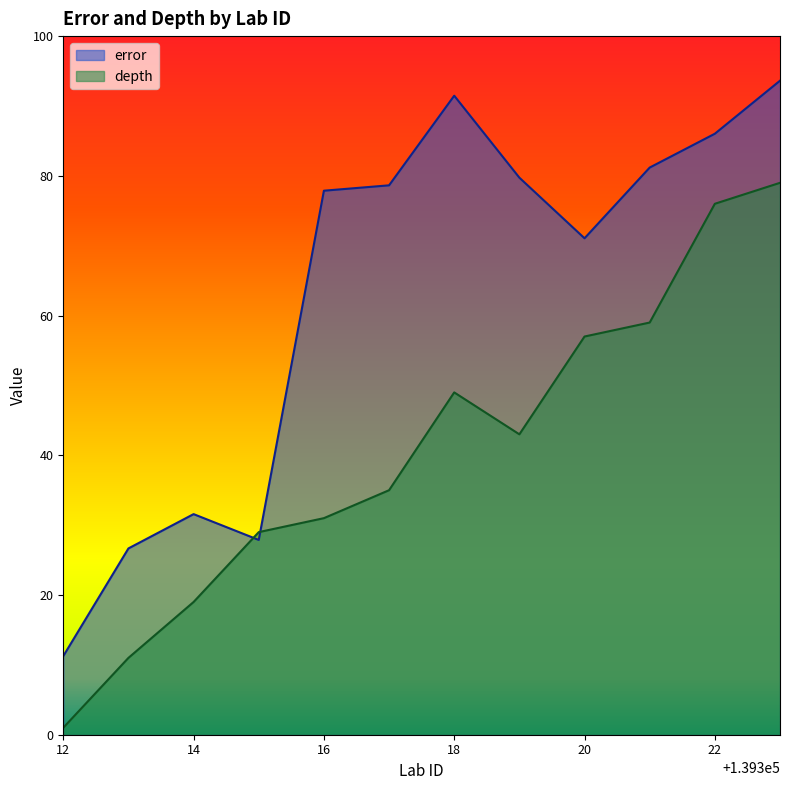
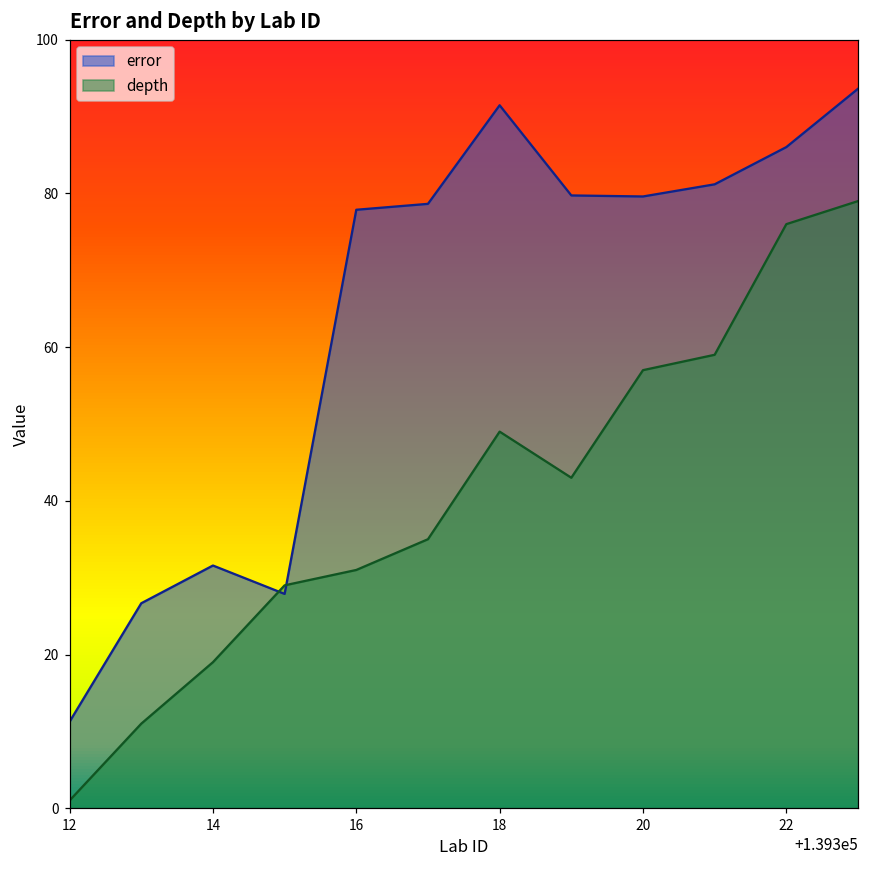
  {
    "error": {
      "12": 11,
      "14": 32,
      "16": 78,
      "18": 91,
-     "20": 71,
+     "20": 80,
      "22": 86
    },
    "depth": {
      "12": 1,
      "14": 19,
      "16": 31,
      "18": 49,
      "20": 57,
      "22": 76
    }
  }
